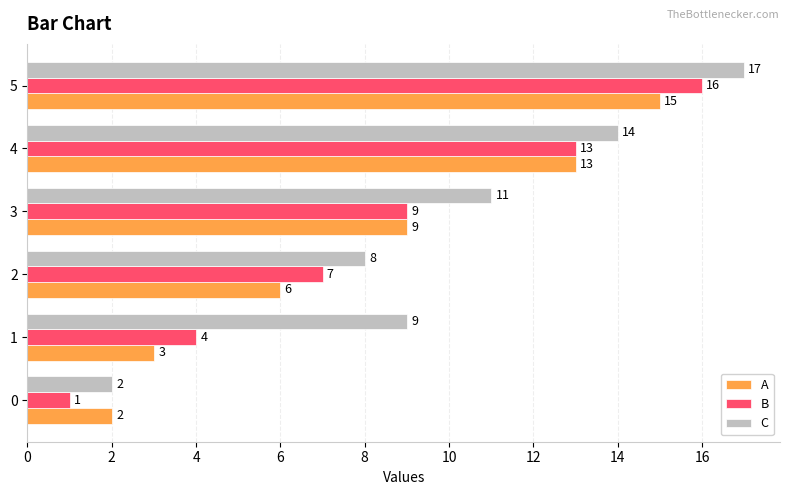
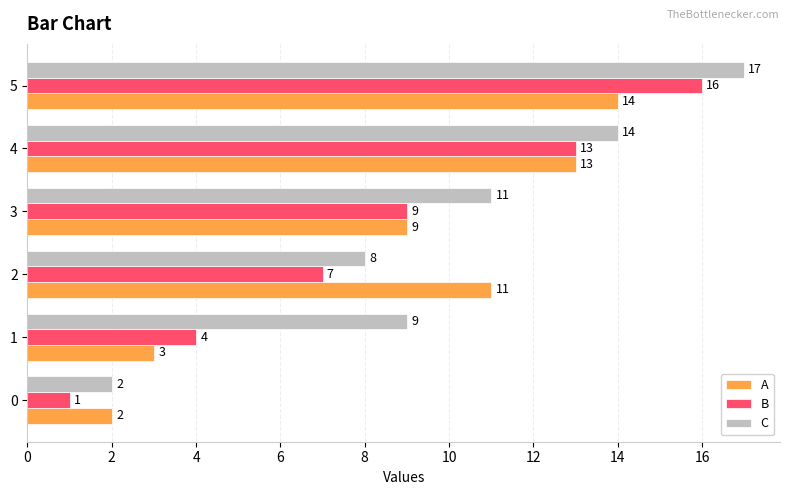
  {
    "A": {
-     "5": 15,
+     "5": 14,
      "4": 13,
      "3": 9,
-     "2": 6,
+     "2": 11,
      "1": 3,
      "0": 2
    },
    "B": {
      "5": 16,
      "4": 13,
      "3": 9,
      "2": 7,
      "1": 4,
      "0": 1
    },
    "C": {
      "5": 17,
      "4": 14,
      "3": 11,
      "2": 8,
      "1": 9,
      "0": 2
    }
  }
